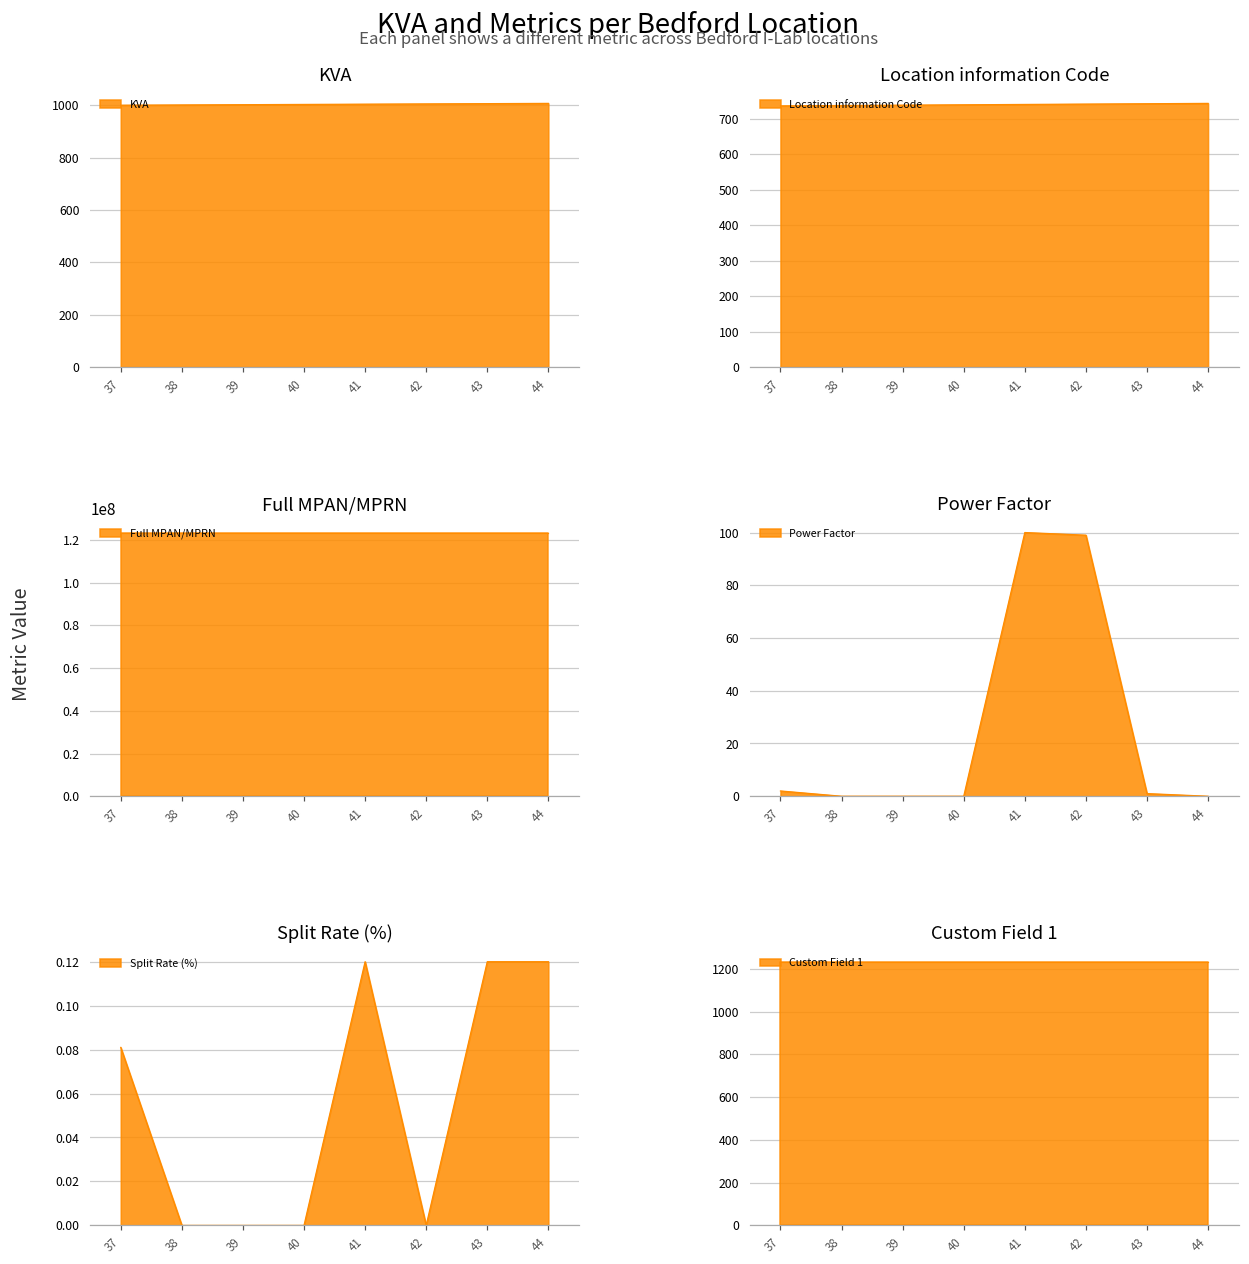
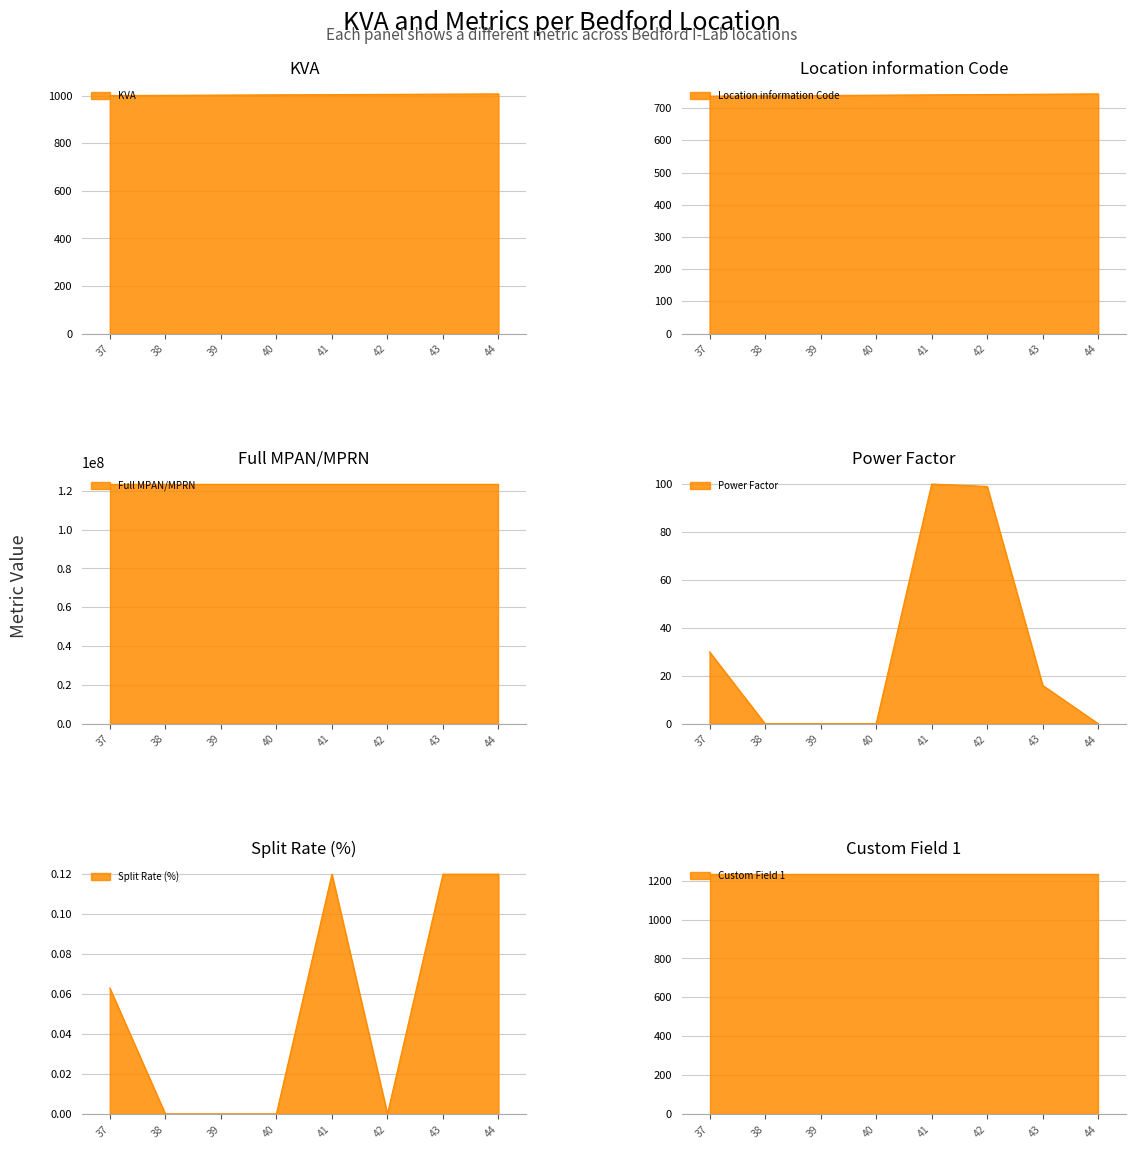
  {
    "KVA": {
      "37": 1000,
      "38": 1000,
      "39": 1000,
      "40": 1000,
      "41": 1010,
      "42": 1010,
      "43": 1010,
      "44": 1010
    },
    "Location information Code": {
      "37": 740,
      "38": 740,
      "39": 740,
      "40": 740,
      "41": 740,
      "42": 740,
      "43": 740,
      "44": 740
    },
    "Full MPAN/MPRN": {
      "37": 123000000,
      "38": 123000000,
      "39": 123000000,
      "40": 123000000,
      "41": 123000000,
      "42": 123000000,
      "43": 123000000,
      "44": 123000000
    },
    "Power Factor": {
-     "37": 2,
+     "37": 30,
      "38": 0,
      "39": 0,
      "40": 0,
      "41": 100,
      "42": 99,
-     "43": 1,
+     "43": 16,
      "44": 0
    },
    "Split Rate (%)": {
-     "37": 0.081,
+     "37": 0.063,
      "38": 0.000,
      "39": 0.000,
      "40": 0.000,
      "41": 0.120,
      "42": 0.000,
      "43": 0.120,
      "44": 0.120
    },
    "Custom Field 1": {
      "37": 1230,
      "38": 1230,
      "39": 1230,
      "40": 1230,
      "41": 1230,
      "42": 1230,
      "43": 1230,
      "44": 1230
    }
  }
